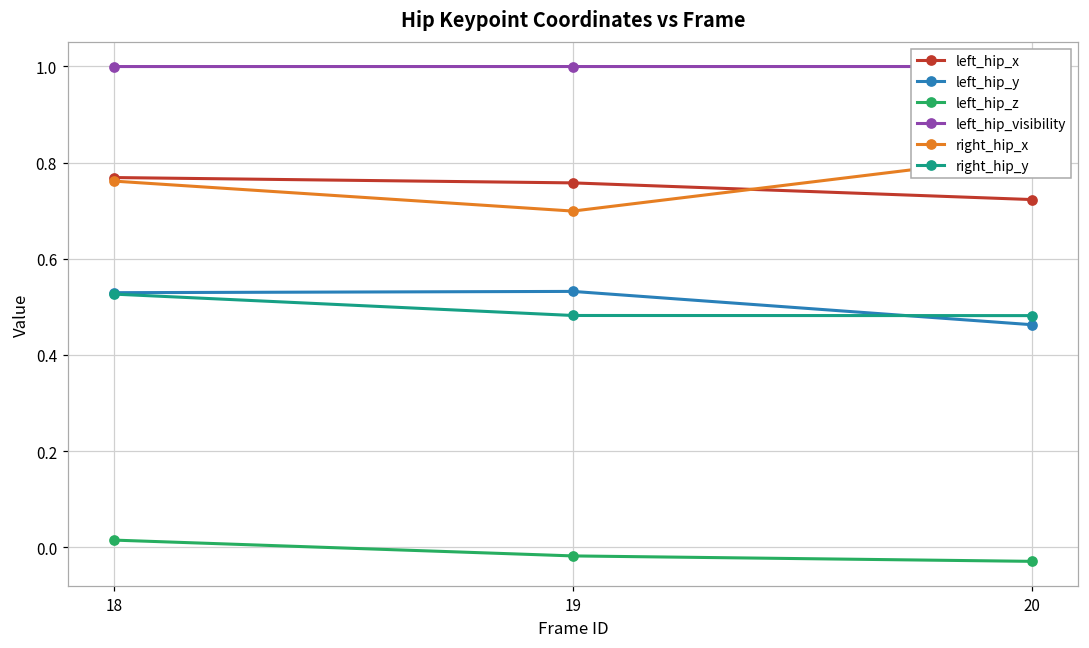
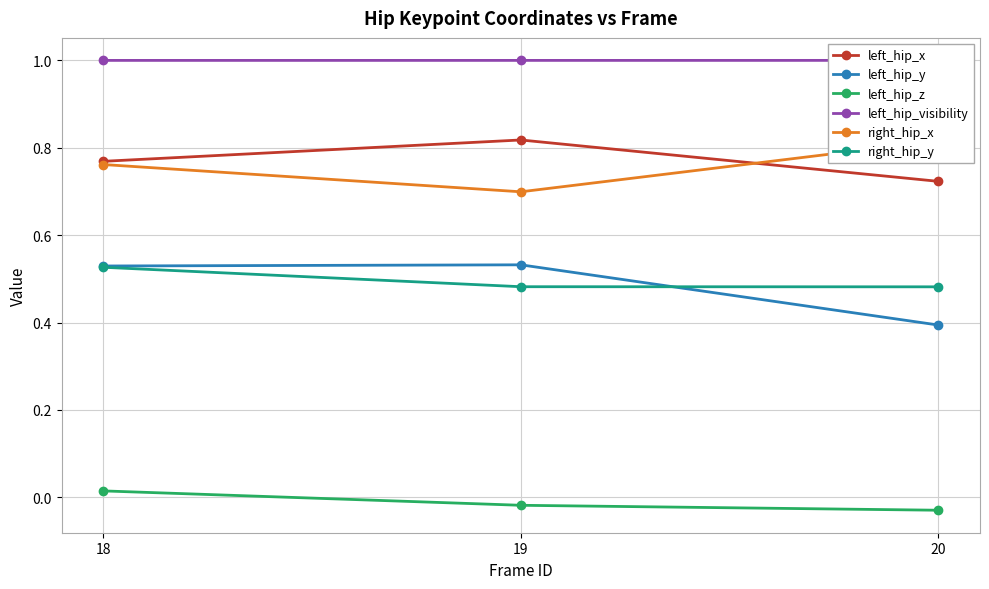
  {
    "left_hip_x": {
      "18": 0.77,
-     "19": 0.76,
+     "19": 0.82,
      "20": 0.72
    },
    "left_hip_y": {
      "19": 0.53,
-     "20": 0.46
+     "20": 0.39
    },
    "left_hip_visibility": {
      "18": 1.00,
      "19": 1.00
    },
    "right_hip_x": {
      "18": 0.76,
      "19": 0.70
    }
  }
